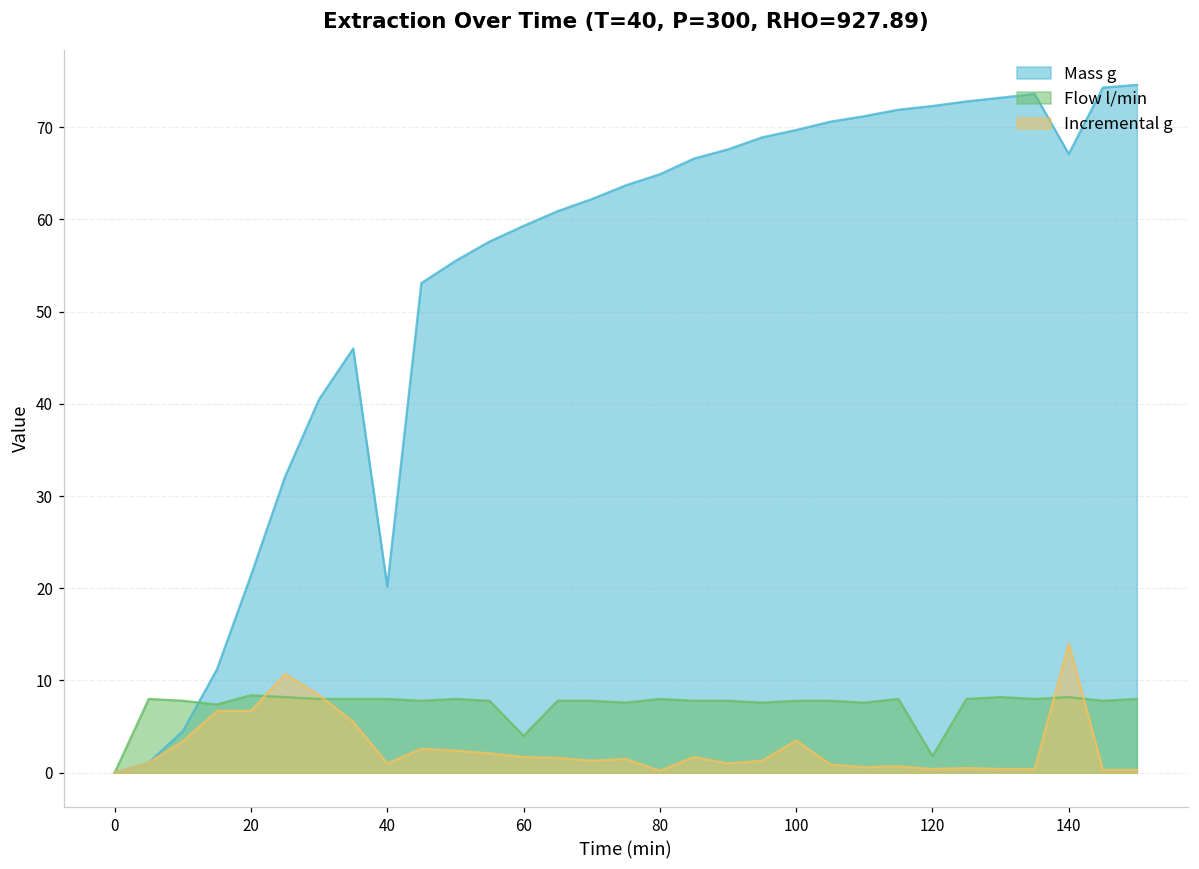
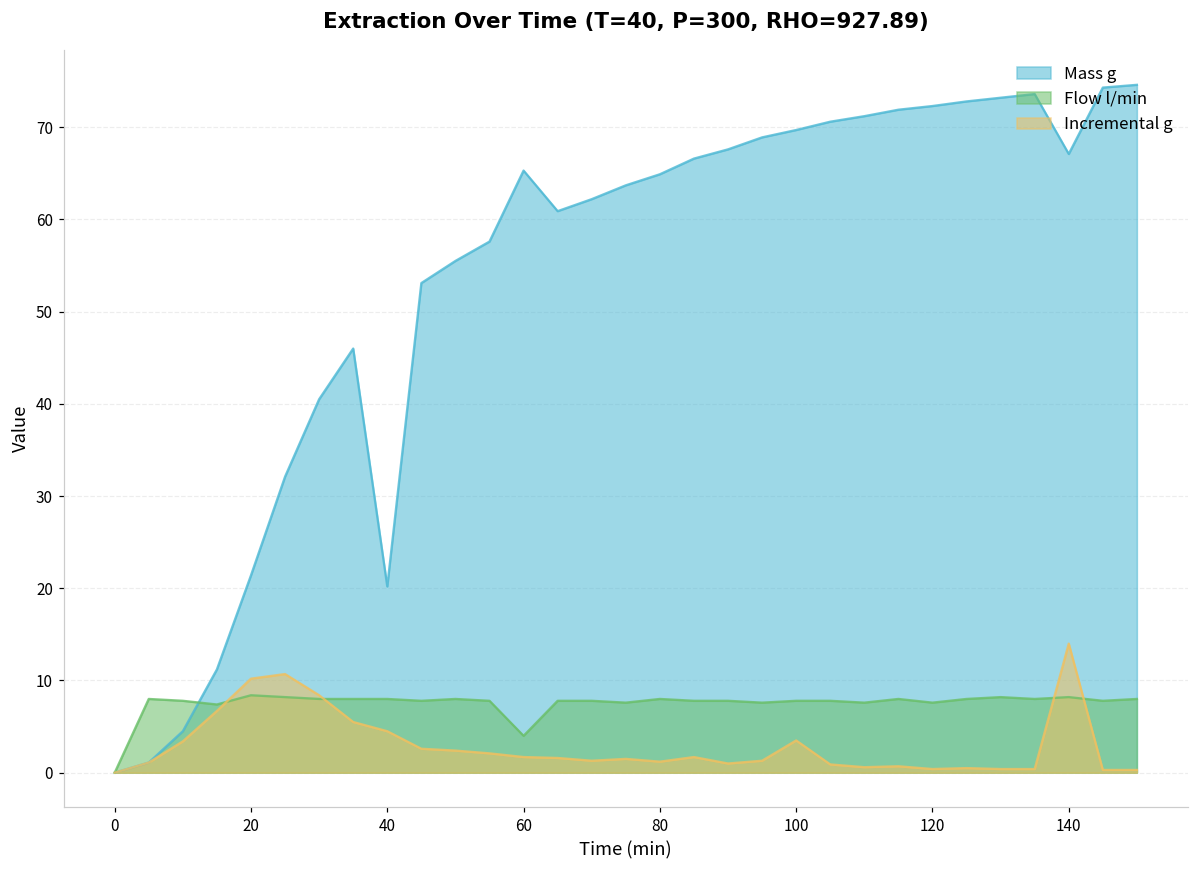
  {
    "Mass g": {
      "20": 21,
      "40": 20,
-     "60": 59,
+     "60": 65,
      "80": 65,
      "100": 70,
      "120": 72,
      "140": 67
    },
    "Flow l/min": {
      "20": 8,
      "40": 8,
      "60": 4,
      "80": 8,
      "100": 8,
-     "120": 2,
+     "120": 8,
      "140": 8
    },
    "Incremental g": {
-     "20": 7,
-     "40": 1,
+     "20": 10,
+     "40": 5,
      "60": 2,
-     "80": 0,
+     "80": 1,
      "100": 4,
      "120": 0,
      "140": 14
    }
  }
